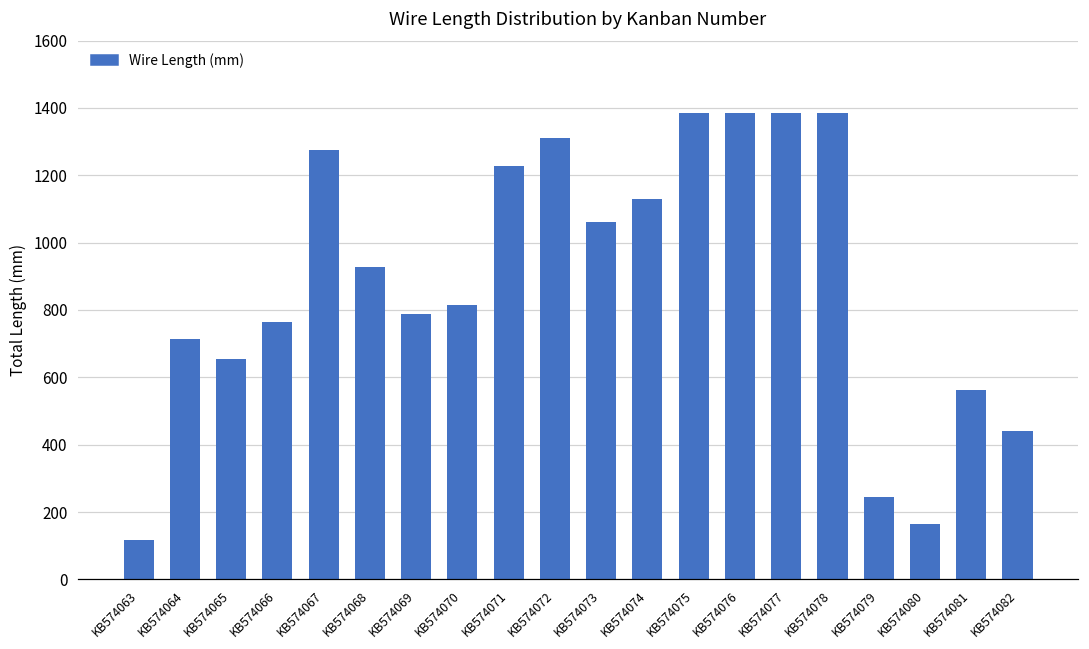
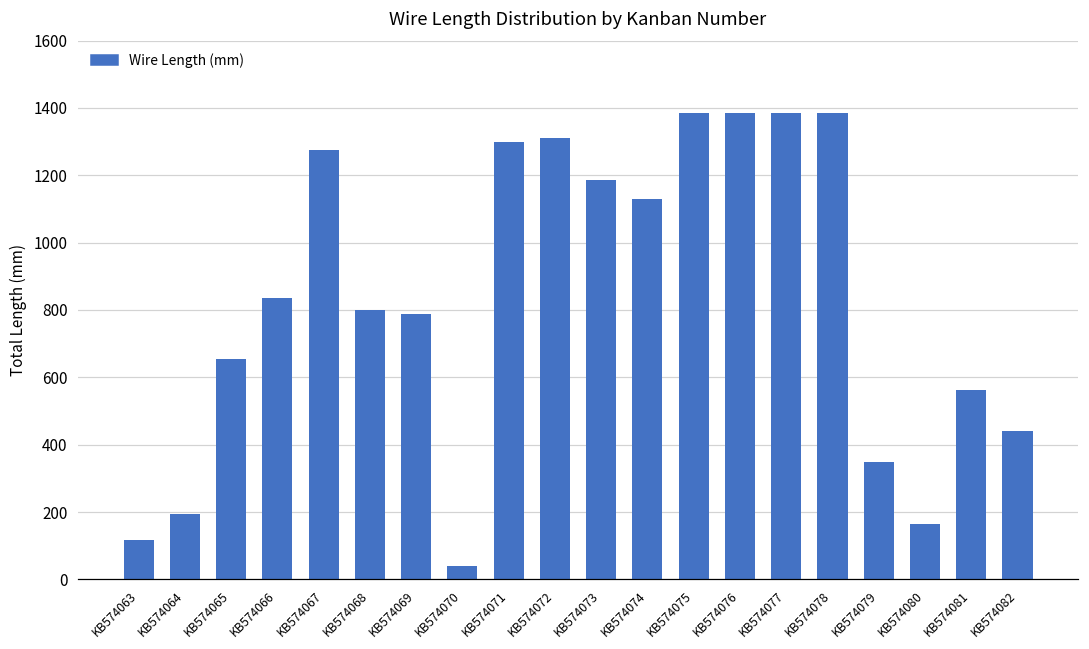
  {
    "KB574063": 120,
-   "KB574064": 710,
+   "KB574064": 200,
    "KB574065": 660,
-   "KB574066": 770,
+   "KB574066": 840,
    "KB574067": 1280,
-   "KB574068": 930,
+   "KB574068": 800,
    "KB574069": 790,
-   "KB574070": 820,
-   "KB574071": 1230,
+   "KB574070": 40,
+   "KB574071": 1300,
    "KB574072": 1310,
-   "KB574073": 1060,
+   "KB574073": 1190,
    "KB574074": 1130,
    "KB574075": 1390,
    "KB574076": 1390,
    "KB574077": 1390,
    "KB574078": 1390,
-   "KB574079": 250,
+   "KB574079": 350,
    "KB574080": 170,
    "KB574081": 560,
    "KB574082": 440
  }
